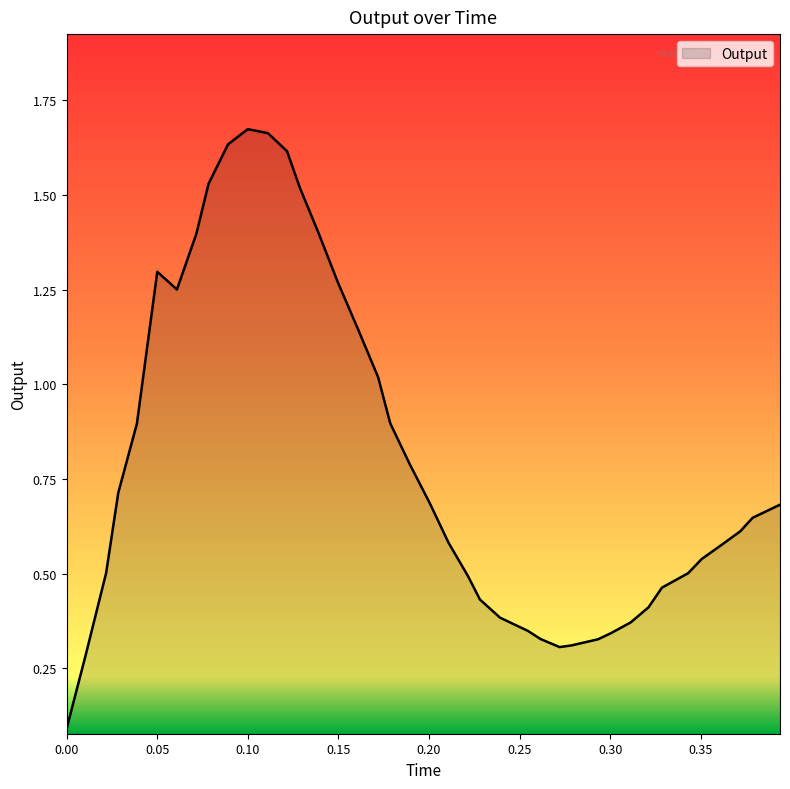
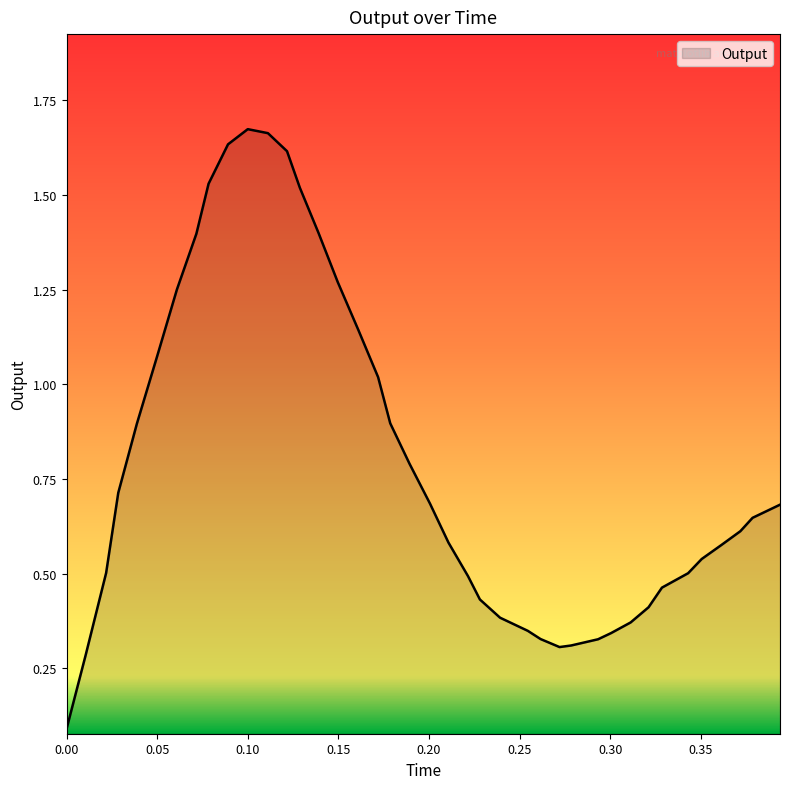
  {
    "0.00": 0.09,
-   "0.05": 1.30,
+   "0.05": 1.08,
    "0.10": 1.67
  }
